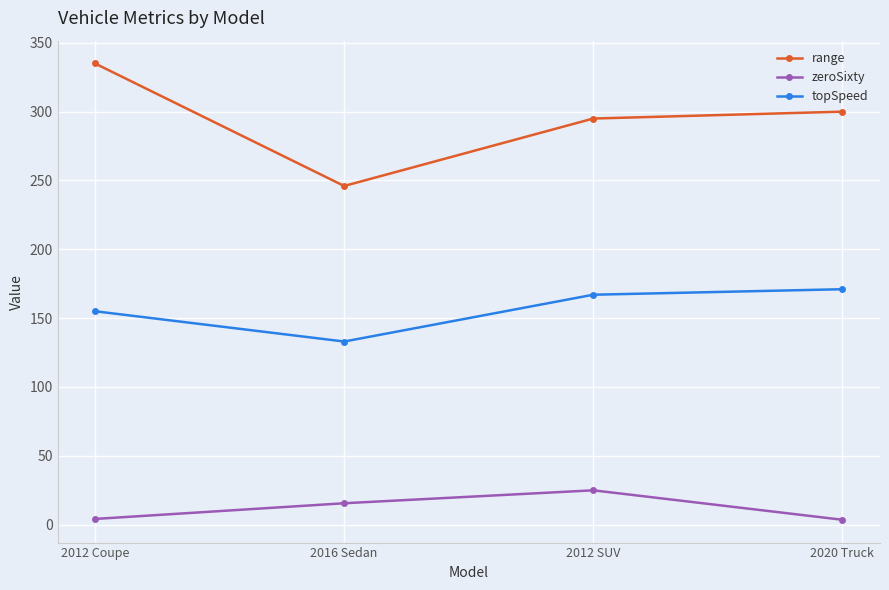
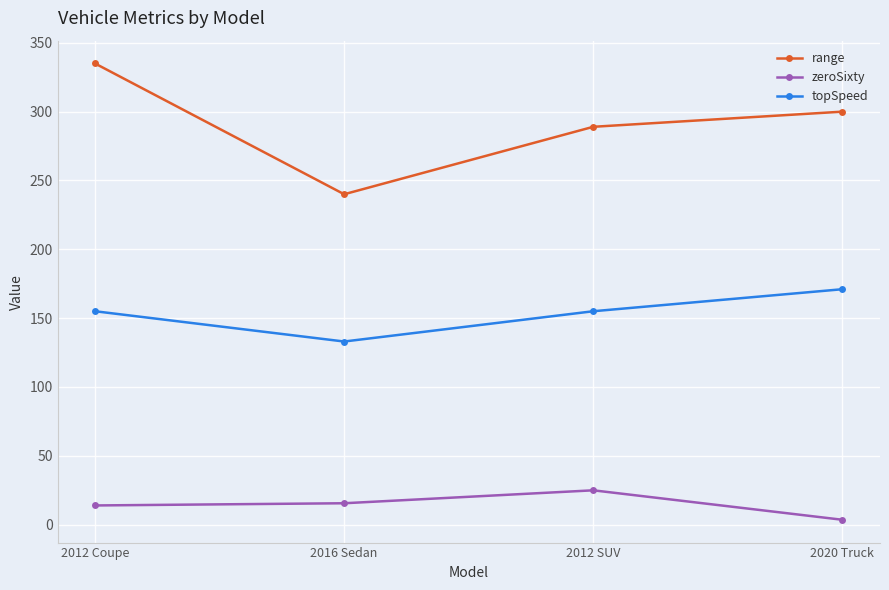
  {
    "range": {
      "2012 Coupe": 335,
-     "2016 Sedan": 246,
-     "2012 SUV": 295,
+     "2016 Sedan": 240,
+     "2012 SUV": 289,
      "2020 Truck": 300
    },
    "zeroSixty": {
-     "2012 Coupe": 4,
+     "2012 Coupe": 14,
      "2016 Sedan": 16,
      "2012 SUV": 25,
      "2020 Truck": 4
    },
    "topSpeed": {
      "2012 Coupe": 155,
      "2016 Sedan": 133,
-     "2012 SUV": 167,
+     "2012 SUV": 155,
      "2020 Truck": 171
    }
  }
